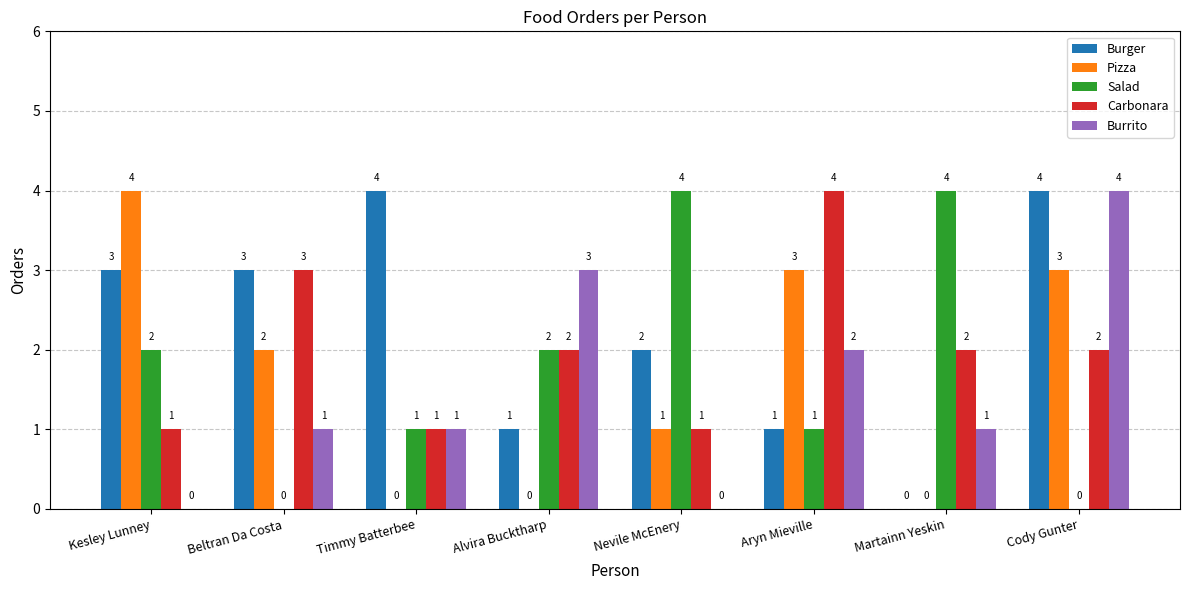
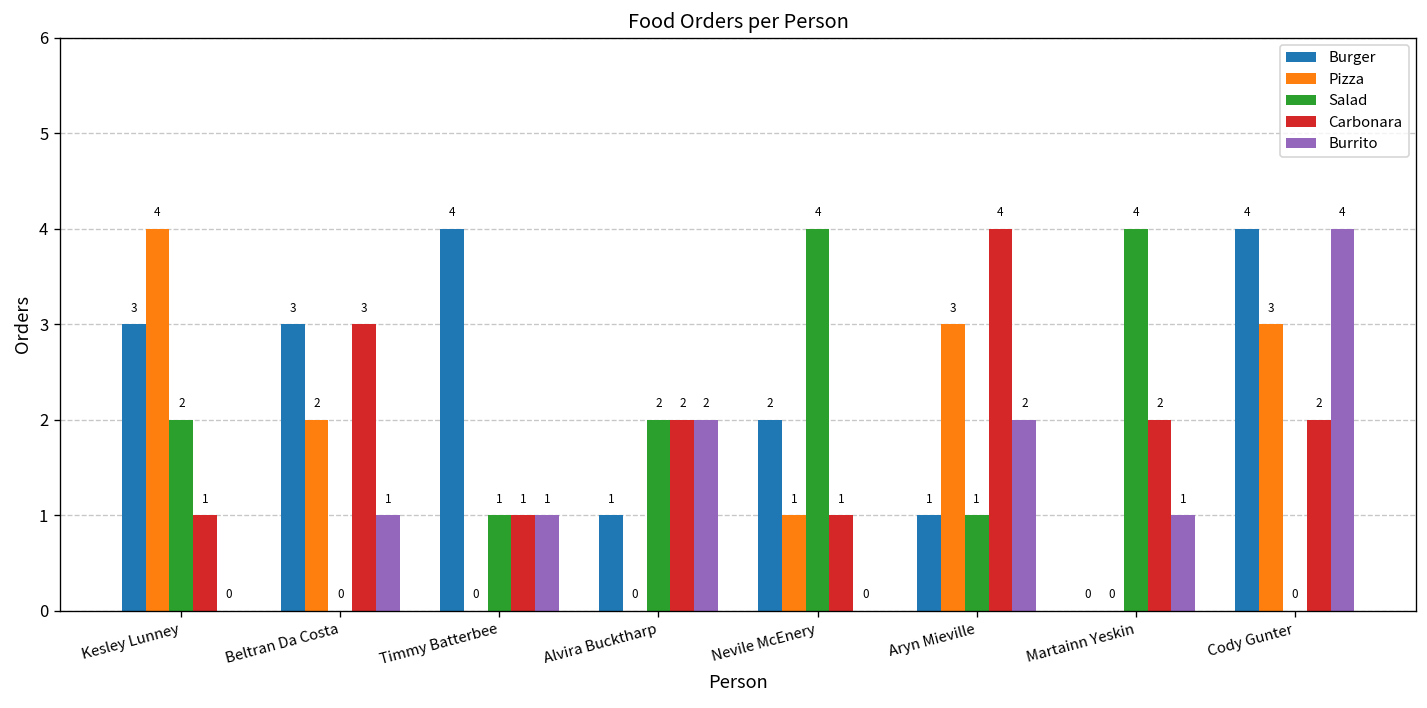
  {
    "Burger": {
      "Kesley Lunney": 3,
      "Beltran Da Costa": 3,
      "Timmy Batterbee": 4,
      "Alvira Bucktharp": 1,
      "Nevile McEnery": 2,
      "Aryn Mieville": 1,
      "Martainn Yeskin": 0,
      "Cody Gunter": 4
    },
    "Pizza": {
      "Kesley Lunney": 4,
      "Beltran Da Costa": 2,
      "Timmy Batterbee": 0,
      "Alvira Bucktharp": 0,
      "Nevile McEnery": 1,
      "Aryn Mieville": 3,
      "Martainn Yeskin": 0,
      "Cody Gunter": 3
    },
    "Salad": {
      "Kesley Lunney": 2,
      "Beltran Da Costa": 0,
      "Timmy Batterbee": 1,
      "Alvira Bucktharp": 2,
      "Nevile McEnery": 4,
      "Aryn Mieville": 1,
      "Martainn Yeskin": 4,
      "Cody Gunter": 0
    },
    "Carbonara": {
      "Kesley Lunney": 1,
      "Beltran Da Costa": 3,
      "Timmy Batterbee": 1,
      "Alvira Bucktharp": 2,
      "Nevile McEnery": 1,
      "Aryn Mieville": 4,
      "Martainn Yeskin": 2,
      "Cody Gunter": 2
    },
    "Burrito": {
      "Kesley Lunney": 0,
      "Beltran Da Costa": 1,
      "Timmy Batterbee": 1,
-     "Alvira Bucktharp": 3,
+     "Alvira Bucktharp": 2,
      "Nevile McEnery": 0,
      "Aryn Mieville": 2,
      "Martainn Yeskin": 1,
      "Cody Gunter": 4
    }
  }
